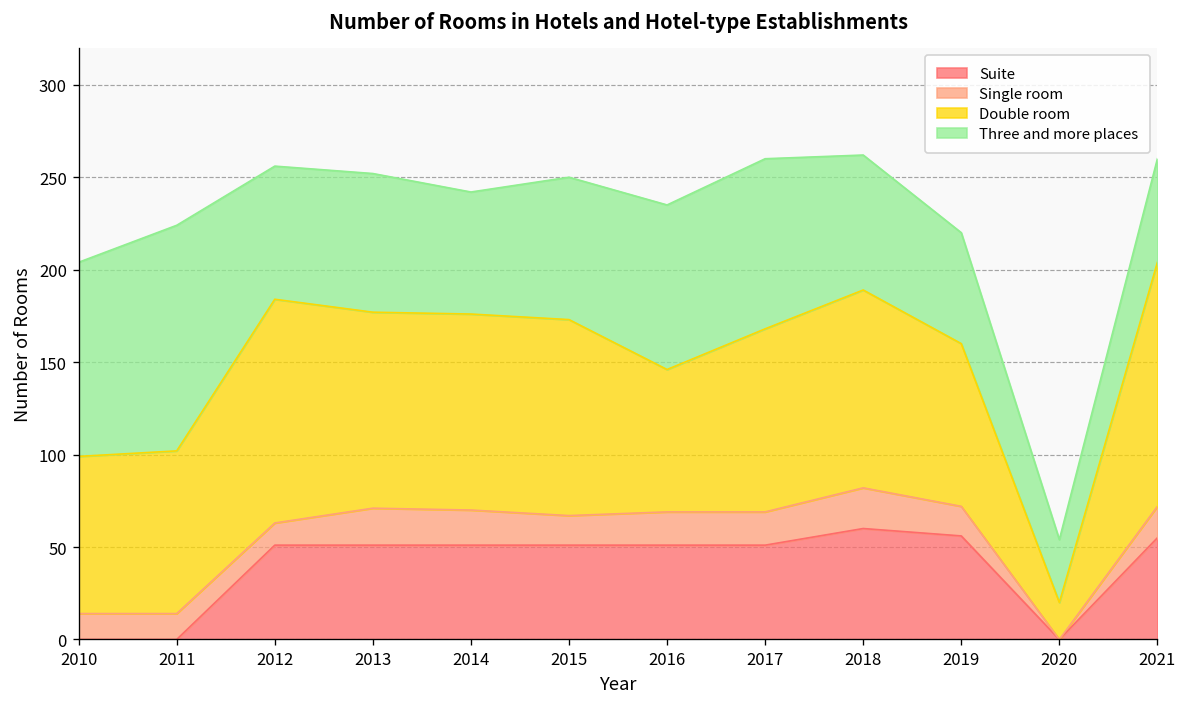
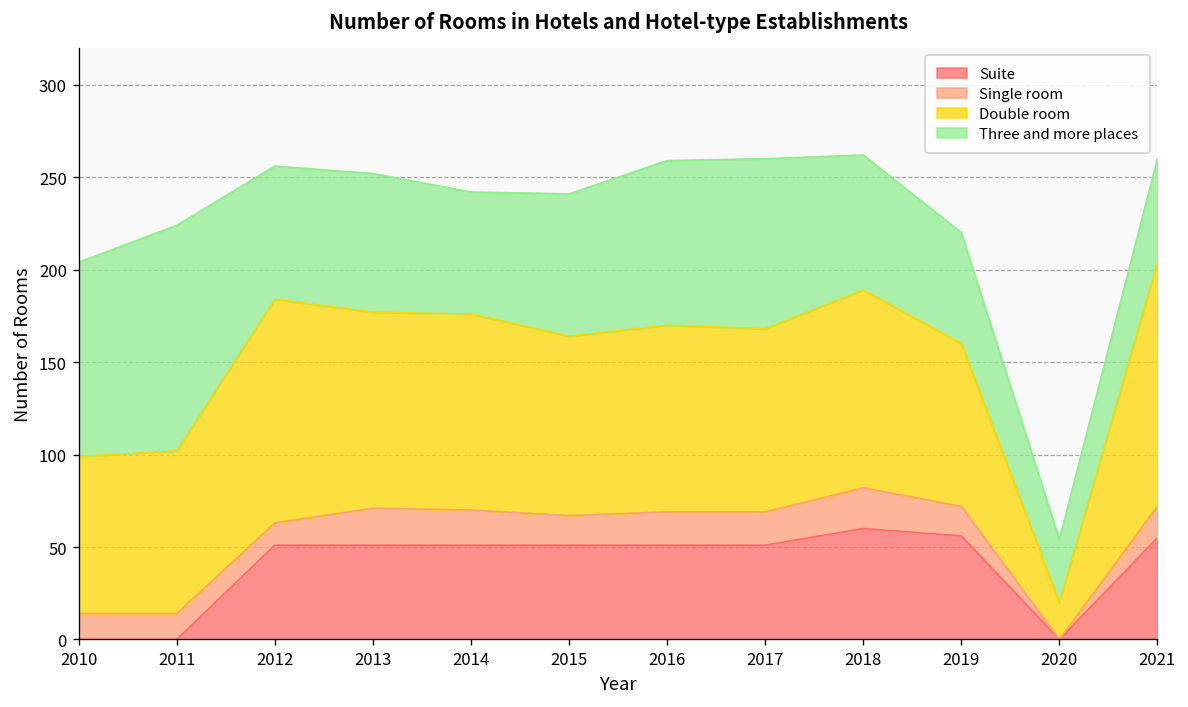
  {
    "Double room": {
      "2010": 85,
      "2011": 88,
      "2012": 121,
      "2013": 106,
      "2014": 106,
-     "2015": 106,
-     "2016": 77,
+     "2015": 97,
+     "2016": 101,
      "2017": 99,
      "2018": 107,
      "2019": 88,
      "2020": 20,
      "2021": 132
    },
    "Three and more places": {
      "2010": 105,
      "2011": 122,
      "2012": 72,
      "2013": 75,
      "2014": 66,
      "2015": 77,
      "2016": 89,
      "2017": 92,
      "2018": 73,
      "2019": 60,
      "2020": 34,
      "2021": 56
    }
  }
